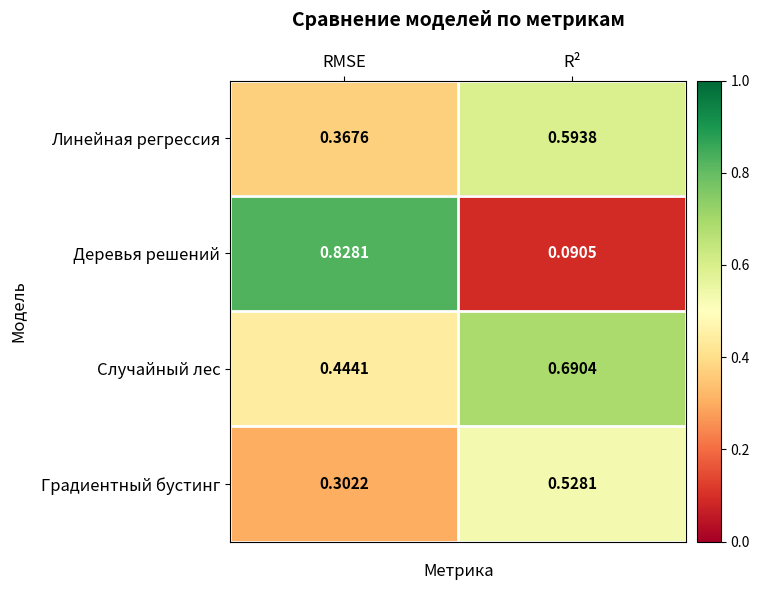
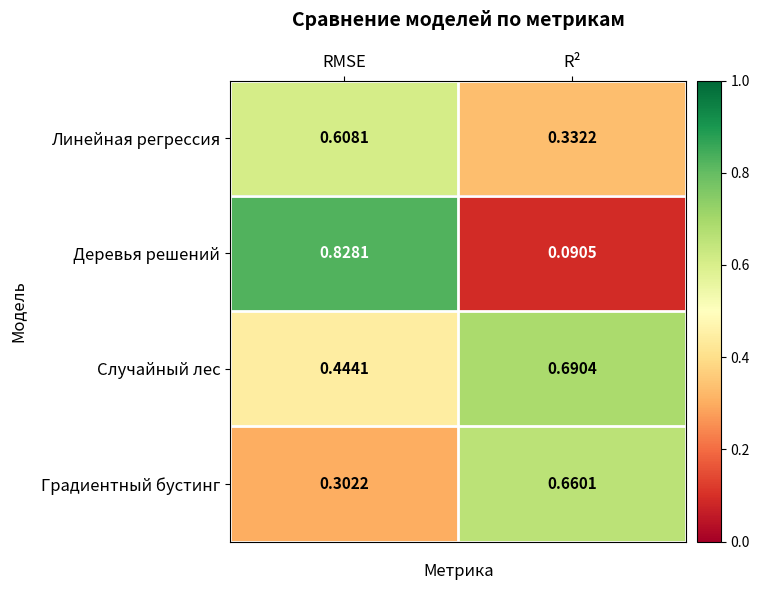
  {
    "Линейная регрессия": {
-     "RMSE": 0.3676,
-     "R²": 0.5938
+     "RMSE": 0.6081,
+     "R²": 0.3322
    },
    "Деревья решений": {
      "RMSE": 0.8281,
      "R²": 0.0905
    },
    "Случайный лес": {
      "RMSE": 0.4441,
      "R²": 0.6904
    },
    "Градиентный бустинг": {
      "RMSE": 0.3022,
-     "R²": 0.5281
+     "R²": 0.6601
    }
  }
